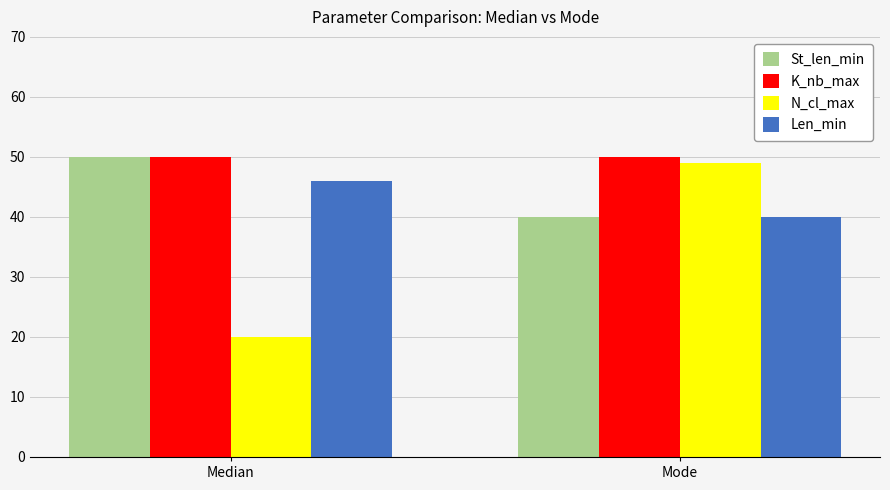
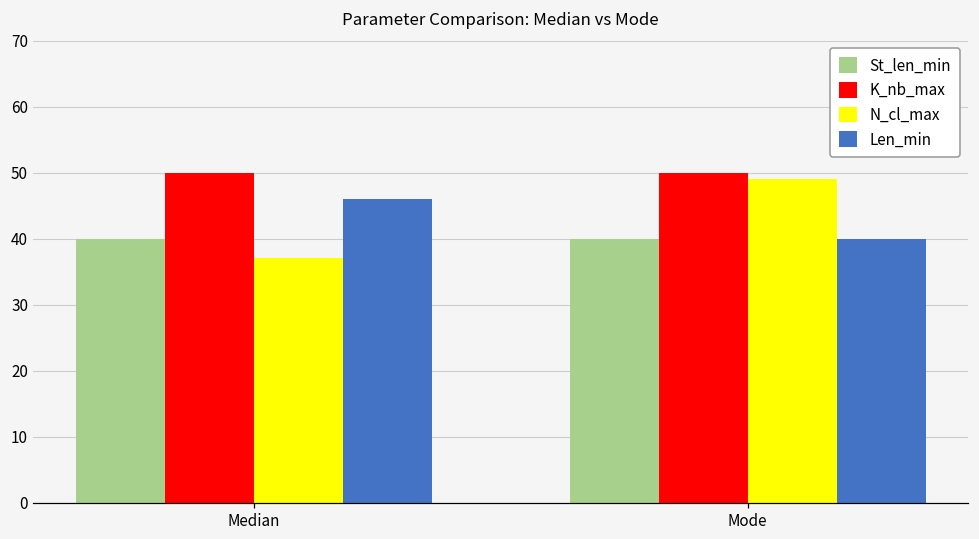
  {
    "St_len_min": {
-     "Median": 50,
+     "Median": 40,
      "Mode": 40
    },
    "K_nb_max": {
      "Median": 50,
      "Mode": 50
    },
    "N_cl_max": {
-     "Median": 20,
+     "Median": 37,
      "Mode": 49
    },
    "Len_min": {
      "Median": 46,
      "Mode": 40
    }
  }
